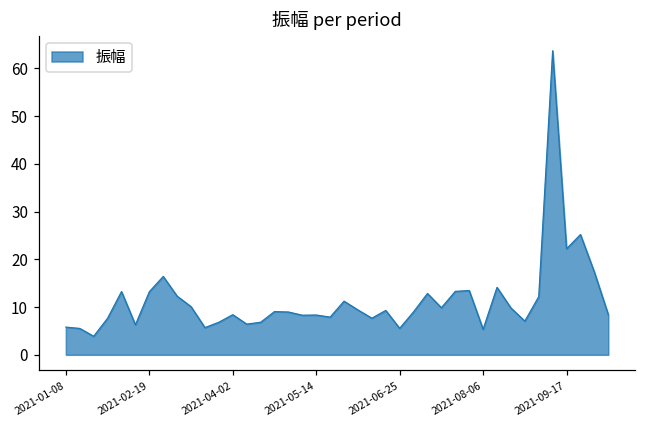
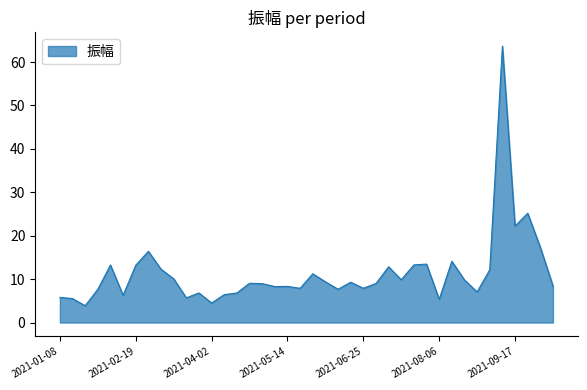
  {
    "2021-01-08": 6,
    "2021-02-19": 13,
-   "2021-04-02": 8,
+   "2021-04-02": 5,
    "2021-05-14": 8,
-   "2021-06-25": 6,
+   "2021-06-25": 8,
    "2021-08-06": 5,
    "2021-09-17": 22
  }
